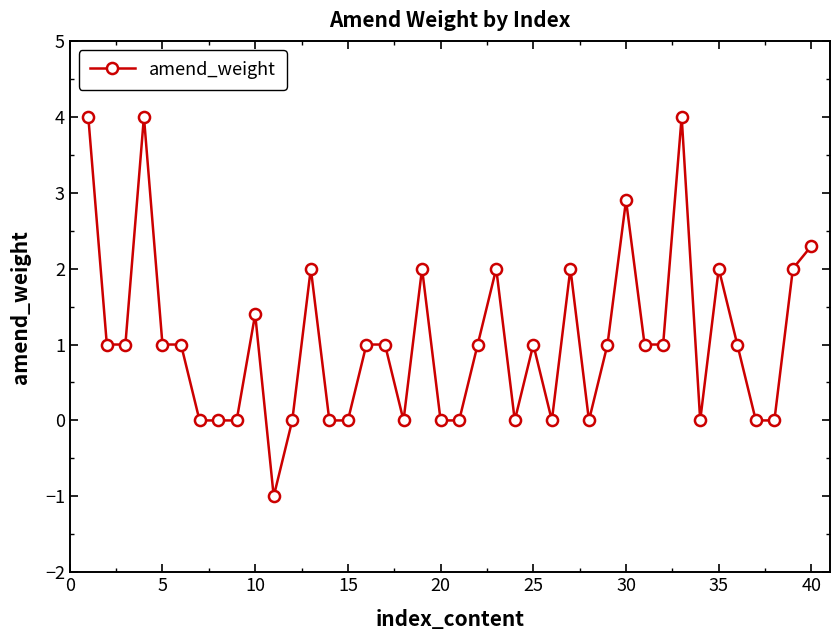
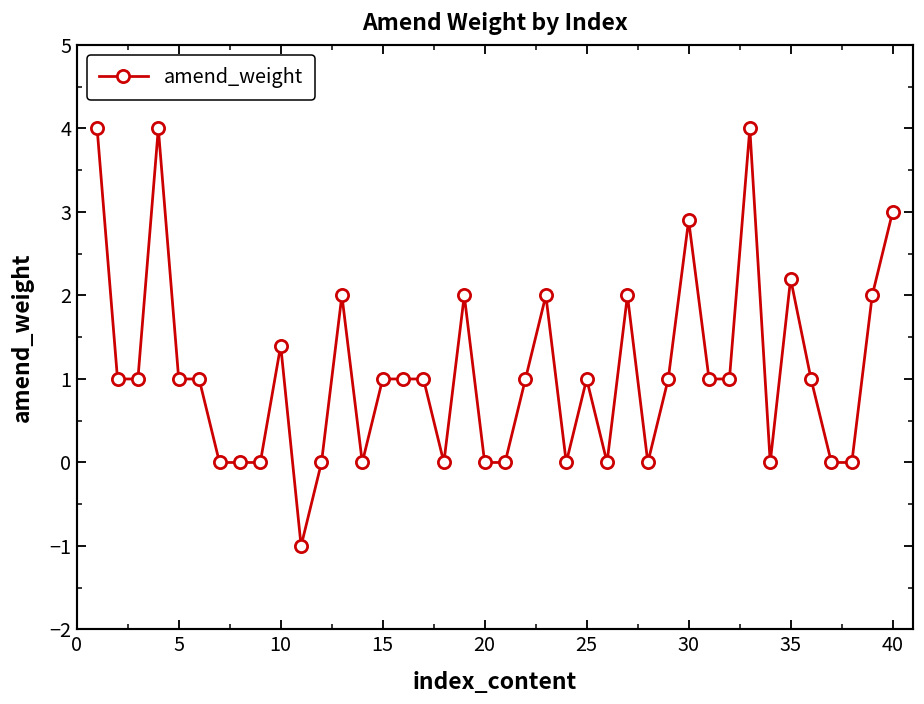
  {
    "5": 1.0,
    "10": 1.4,
-   "15": 0,
+   "15": 1,
    "20": 0.0,
    "25": 1.0,
    "30": 2.9,
-   "35": 2.0,
-   "40": 2.3
+   "35": 2.2,
+   "40": 3.0
  }
